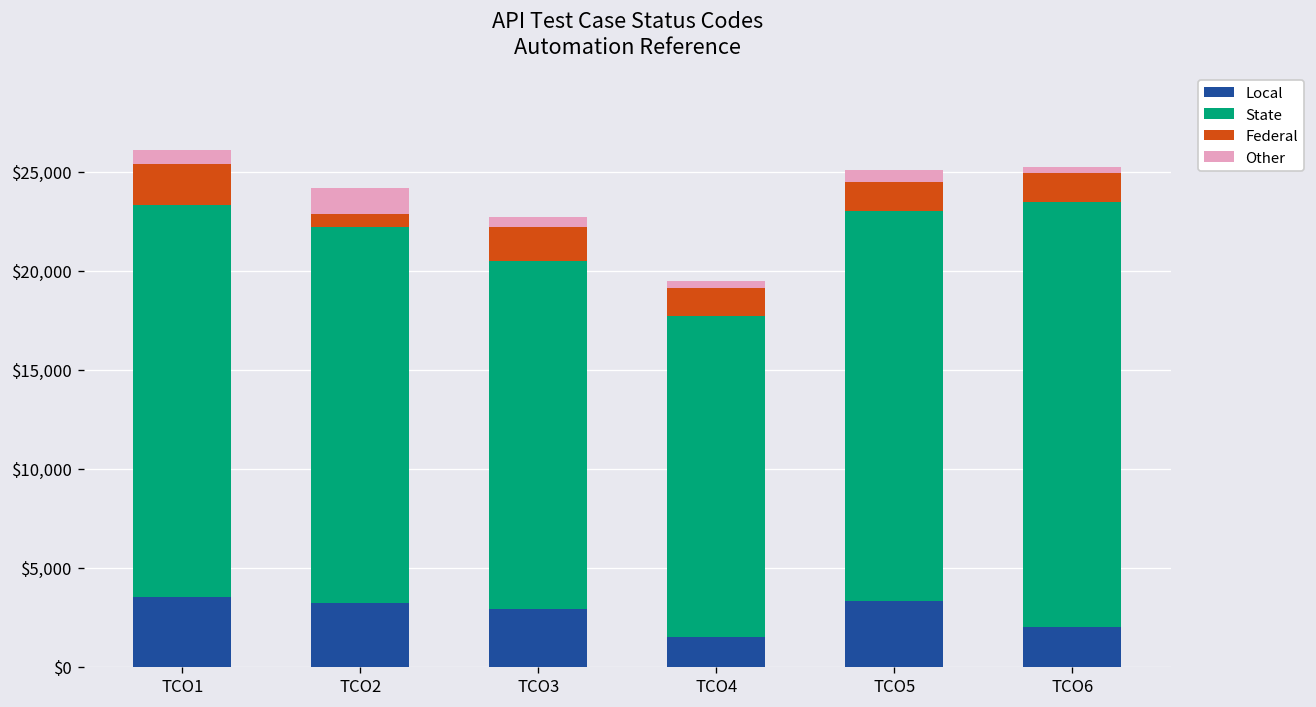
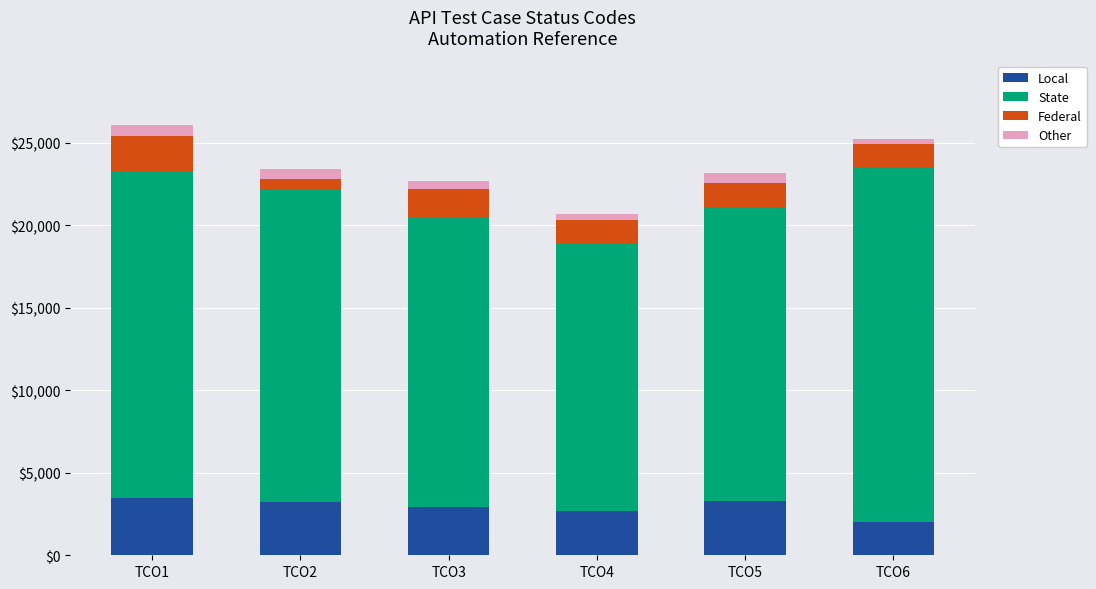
  {
    "Local": {
      "TCO1": "$3,500",
      "TCO2": "$3,200",
      "TCO3": "$2,900",
-     "TCO4": "$1,500",
+     "TCO4": "$2,700",
      "TCO5": "$3,300",
      "TCO6": "$2,000"
    },
    "State": {
      "TCO1": "$19,800",
      "TCO2": "$19,000",
      "TCO3": "$17,600",
      "TCO4": "$16,200",
-     "TCO5": "$19,700",
+     "TCO5": "$17,800",
      "TCO6": "$21,500"
    },
    "Federal": {
      "TCO1": "$2,100",
      "TCO2": "$600",
      "TCO3": "$1,700",
      "TCO4": "$1,400",
      "TCO5": "$1,500",
      "TCO6": "$1,500"
    },
    "Other": {
      "TCO1": "$700",
-     "TCO2": "$1,400",
+     "TCO2": "$600",
      "TCO3": "$500",
      "TCO4": "$400",
      "TCO5": "$600",
      "TCO6": "$300"
    }
  }
